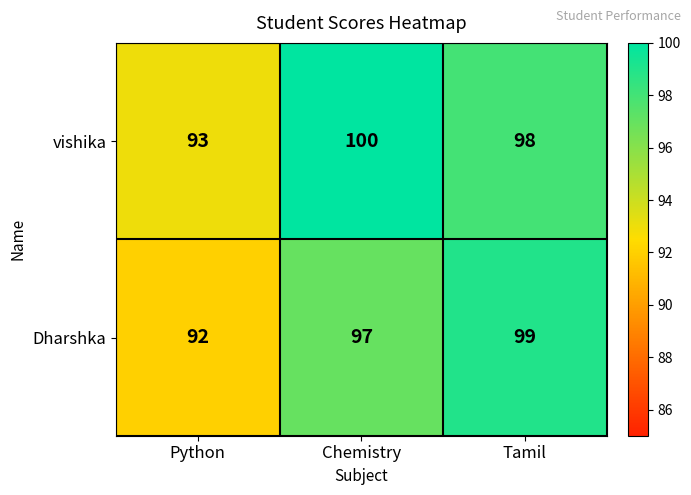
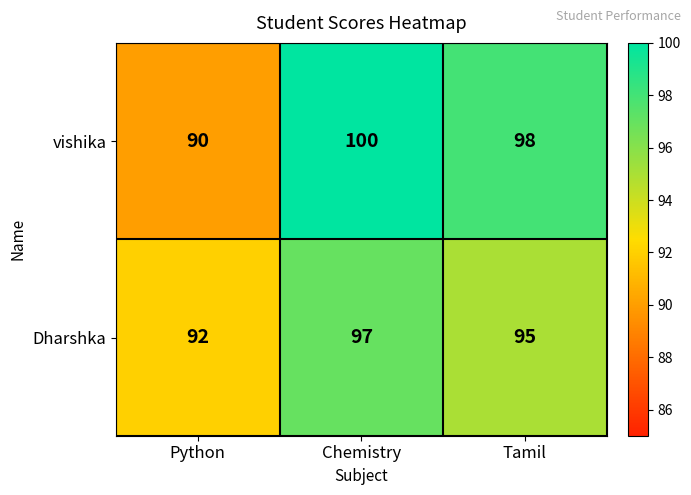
  {
    "vishika": {
-     "Python": 93,
+     "Python": 90,
      "Chemistry": 100,
      "Tamil": 98
    },
    "Dharshka": {
      "Python": 92,
      "Chemistry": 97,
-     "Tamil": 99
+     "Tamil": 95
    }
  }
